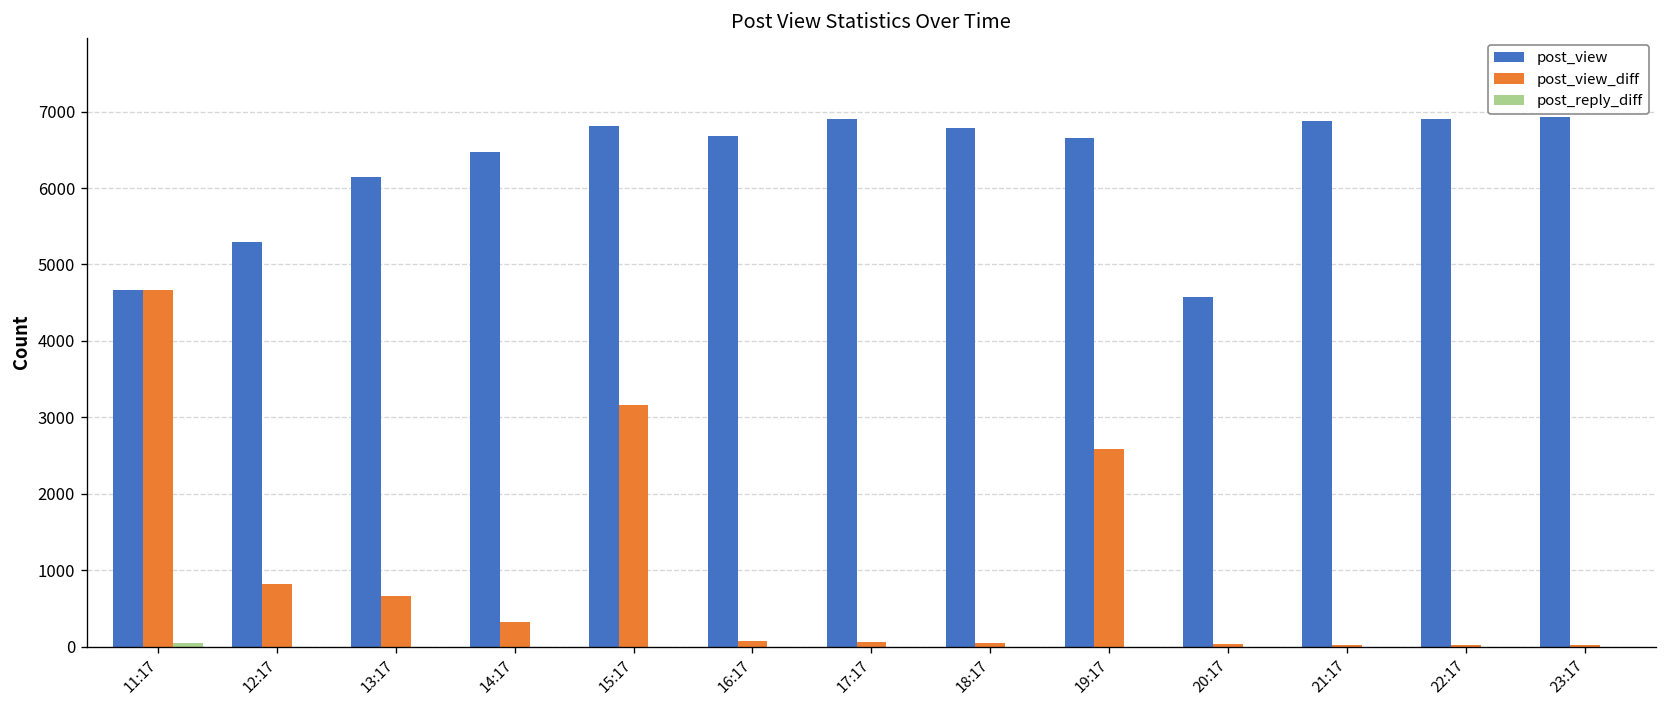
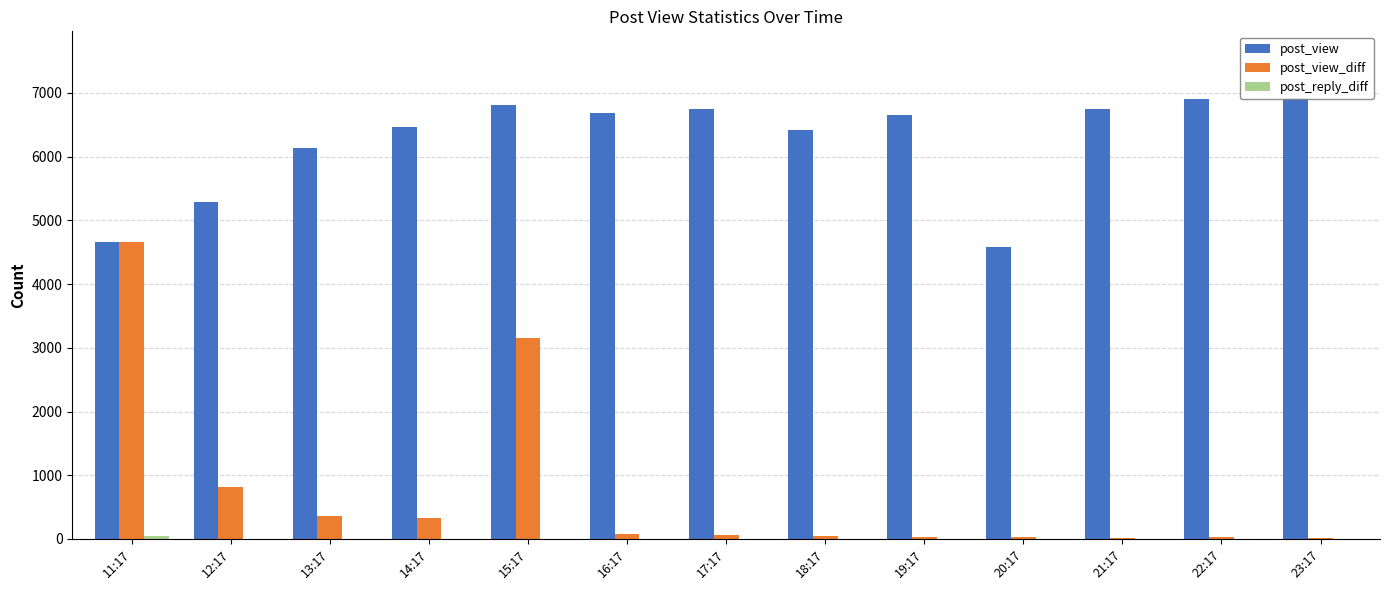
  {
    "post_view": {
      "11:17": 4700,
      "12:17": 5300,
      "13:17": 6100,
      "14:17": 6500,
      "15:17": 6800,
      "16:17": 6700,
-     "17:17": 6900,
-     "18:17": 6800,
+     "17:17": 6700,
+     "18:17": 6400,
      "19:17": 6700,
      "20:17": 4600,
-     "21:17": 6900,
+     "21:17": 6700,
      "22:17": 6900
    },
    "post_view_diff": {
      "11:17": 4700,
      "12:17": 800,
-     "13:17": 700,
+     "13:17": 400,
      "14:17": 300,
      "15:17": 3200,
      "16:17": 100,
      "17:17": 100,
      "18:17": 0,
-     "19:17": 2600
+     "19:17": 0
    },
    "post_reply_diff": {
      "11:17": 0,
      "13:17": 0,
      "14:17": 0,
      "16:17": 0,
      "17:17": 0,
      "18:17": 0,
      "19:17": 0,
      "20:17": 0,
      "21:17": 0,
      "22:17": 0,
      "23:17": 0
    }
  }
